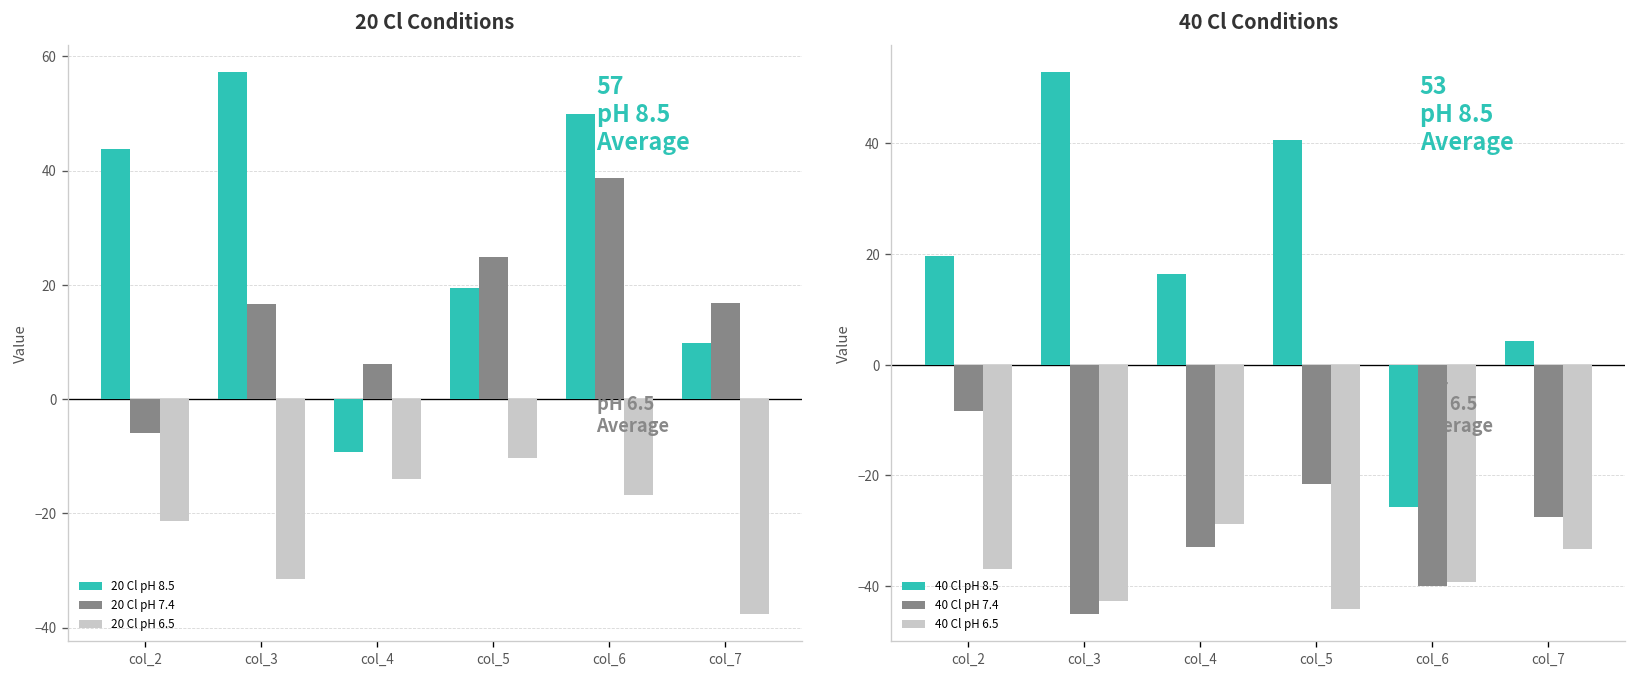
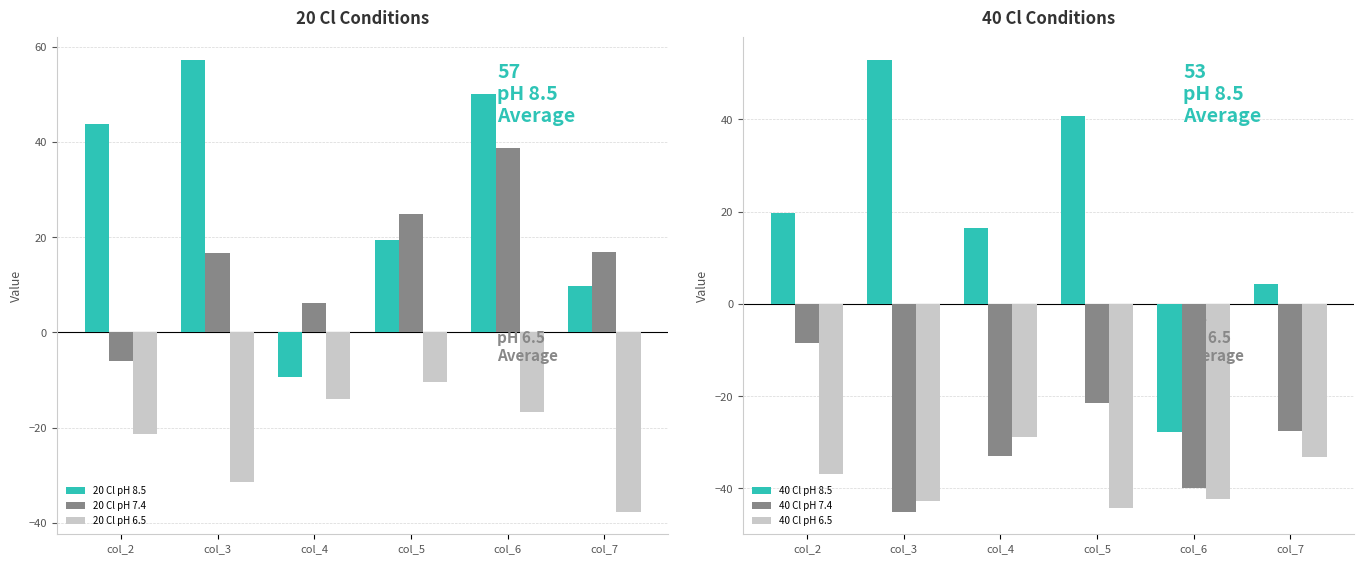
  {
    "20 Cl Conditions": {
      "20 Cl pH 8.5": {
        "col_2": 44,
        "col_3": 57,
        "col_4": -9,
        "col_5": 19,
        "col_7": 10
      },
      "20 Cl pH 7.4": {
        "col_2": -6,
        "col_3": 17,
        "col_4": 6,
        "col_5": 25,
        "col_6": 39,
        "col_7": 17
      },
      "20 Cl pH 6.5": {
        "col_2": -21,
        "col_3": -32,
        "col_4": -14,
        "col_5": -10,
        "col_7": -38
      }
    },
    "40 Cl Conditions": {
      "40 Cl pH 8.5": {
        "col_2": 20,
        "col_3": 53,
        "col_4": 16,
        "col_5": 41,
-       "col_6": -26,
+       "col_6": -28,
        "col_7": 4
      },
      "40 Cl pH 7.4": {
        "col_2": -8,
        "col_3": -45,
        "col_4": -33,
        "col_5": -21,
        "col_6": -40,
        "col_7": -28
      },
      "40 Cl pH 6.5": {
        "col_2": -37,
        "col_3": -43,
        "col_4": -29,
        "col_5": -44,
-       "col_6": -39,
+       "col_6": -42,
        "col_7": -33
      }
    }
  }
